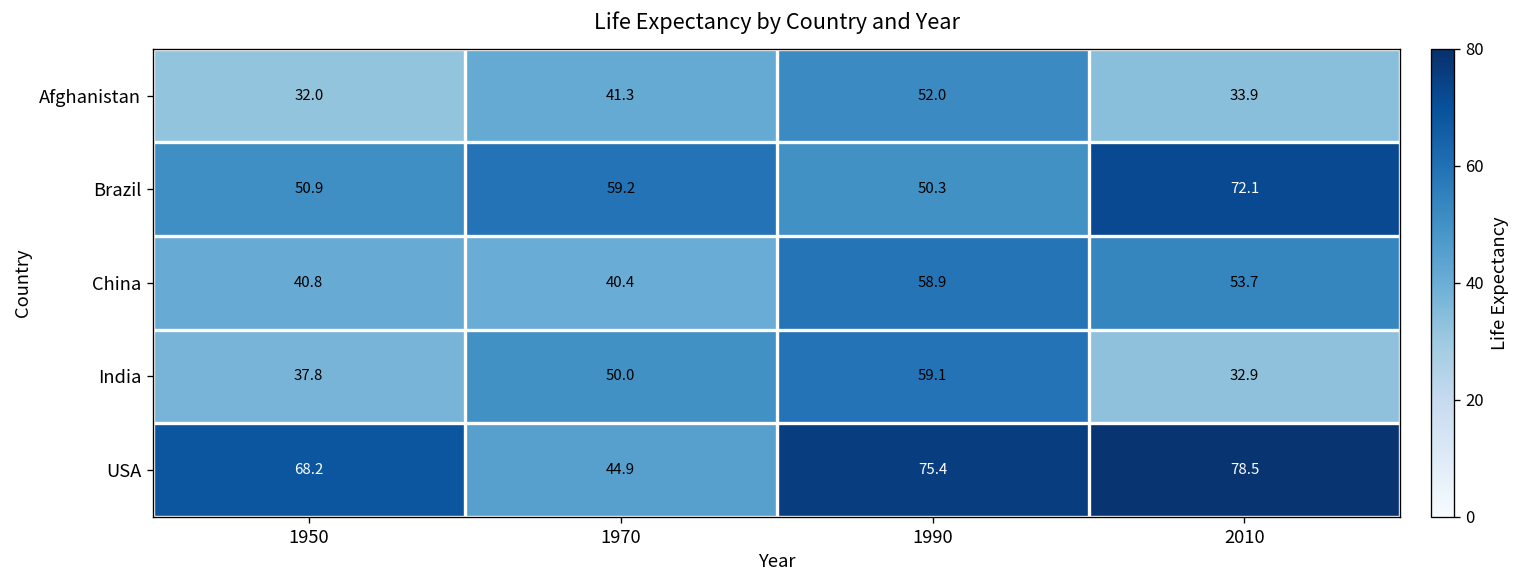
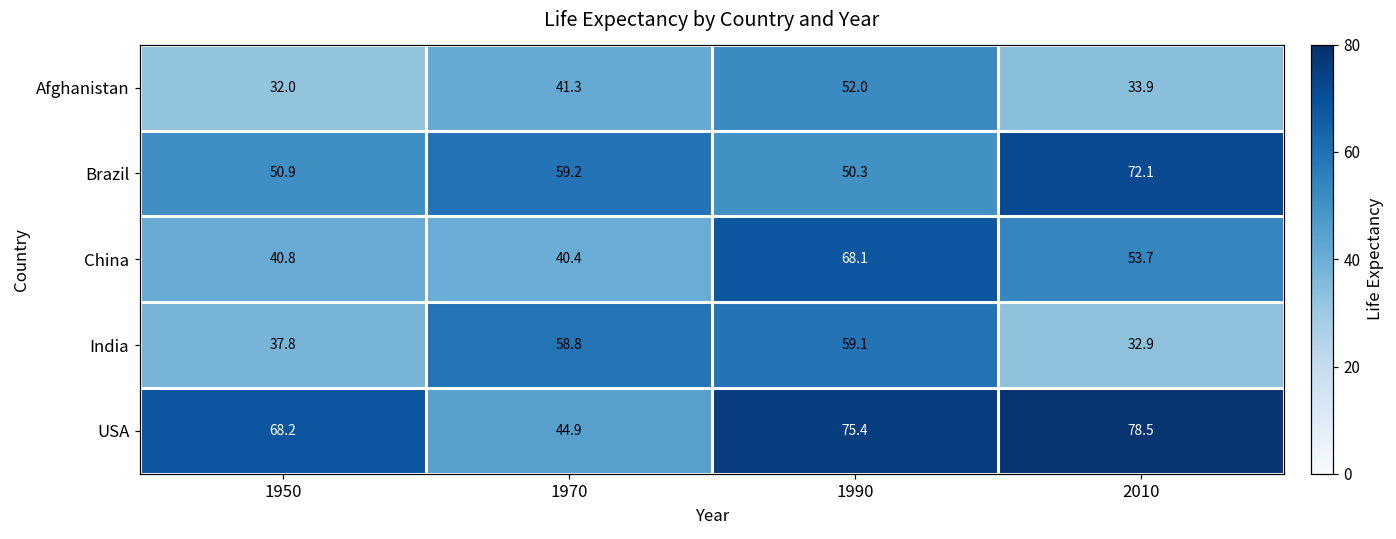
  {
    "Afghanistan": {
      "1950": 32.0,
      "1970": 41.3,
      "1990": 52.0,
      "2010": 33.9
    },
    "Brazil": {
      "1950": 50.9,
      "1970": 59.2,
      "1990": 50.3,
      "2010": 72.1
    },
    "China": {
      "1950": 40.8,
      "1970": 40.4,
-     "1990": 58.9,
+     "1990": 68.1,
      "2010": 53.7
    },
    "India": {
      "1950": 37.8,
-     "1970": 50.0,
+     "1970": 58.8,
      "1990": 59.1,
      "2010": 32.9
    },
    "USA": {
      "1950": 68.2,
      "1970": 44.9,
      "1990": 75.4,
      "2010": 78.5
    }
  }
